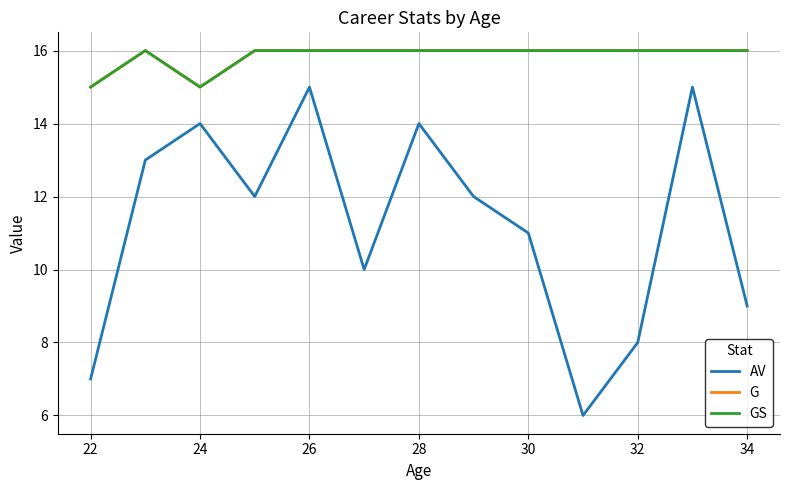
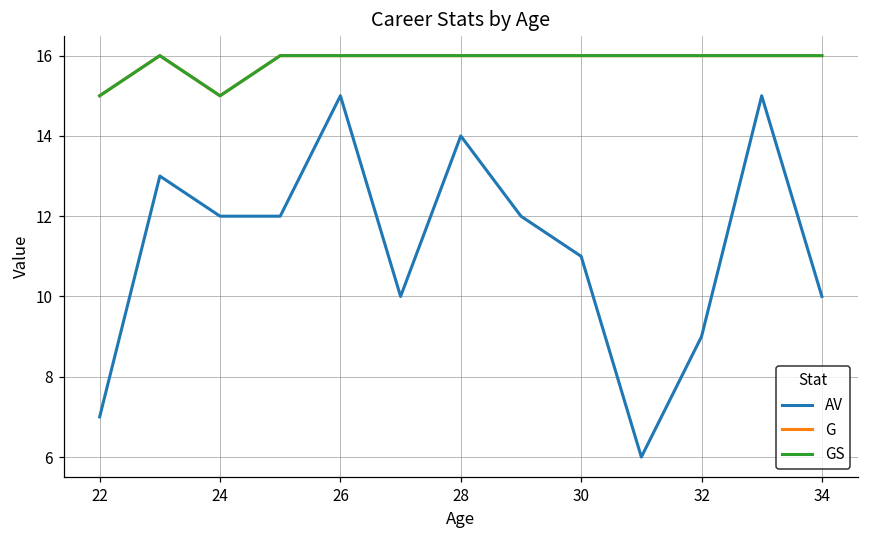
  {
    "AV": {
      "22": 7,
-     "24": 14,
+     "24": 12,
      "26": 15,
      "28": 14,
      "30": 11,
-     "32": 8,
-     "34": 9
+     "32": 9,
+     "34": 10
    },
    "GS": {
      "22": 15,
      "24": 15,
      "26": 16,
      "28": 16,
      "30": 16,
      "32": 16,
      "34": 16
    }
  }
